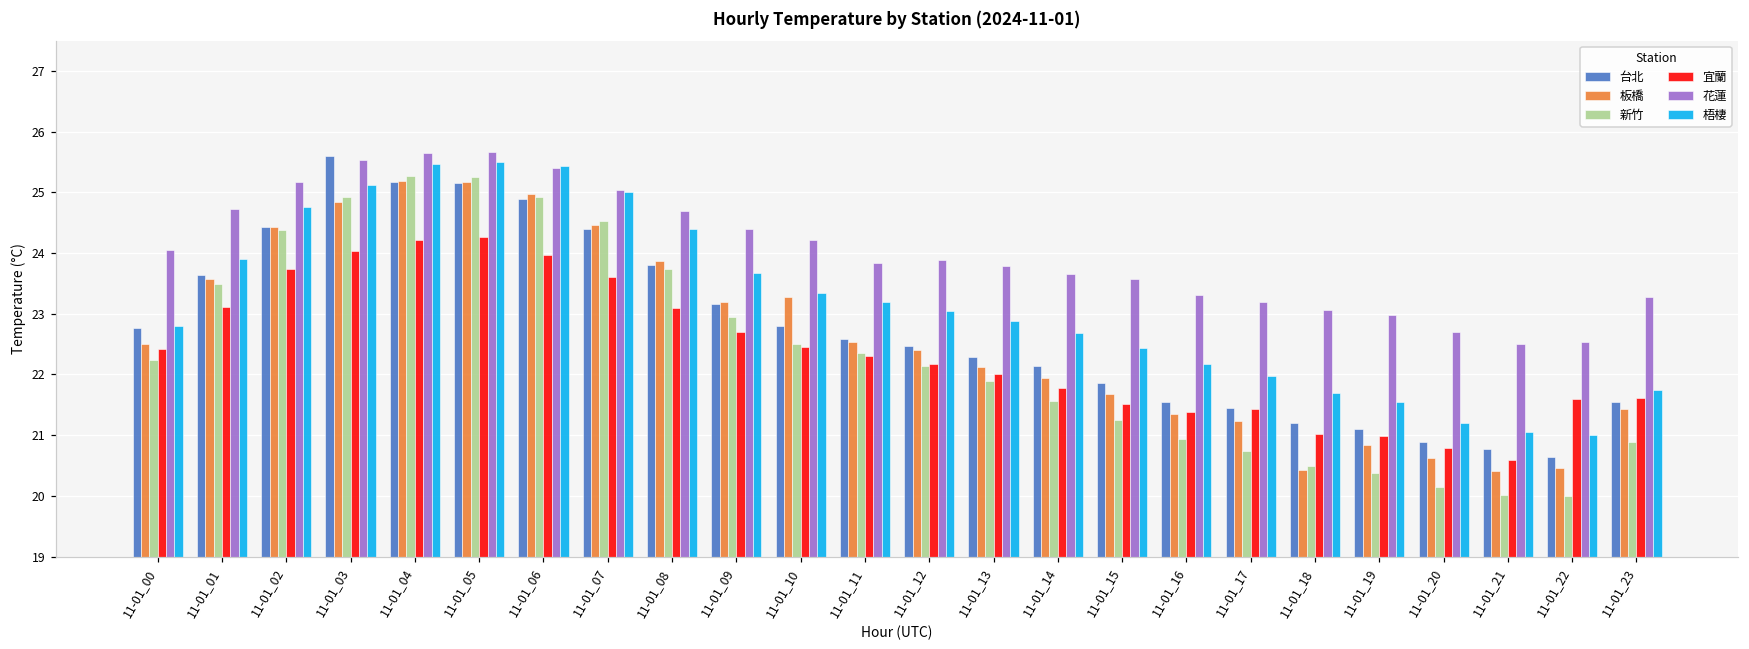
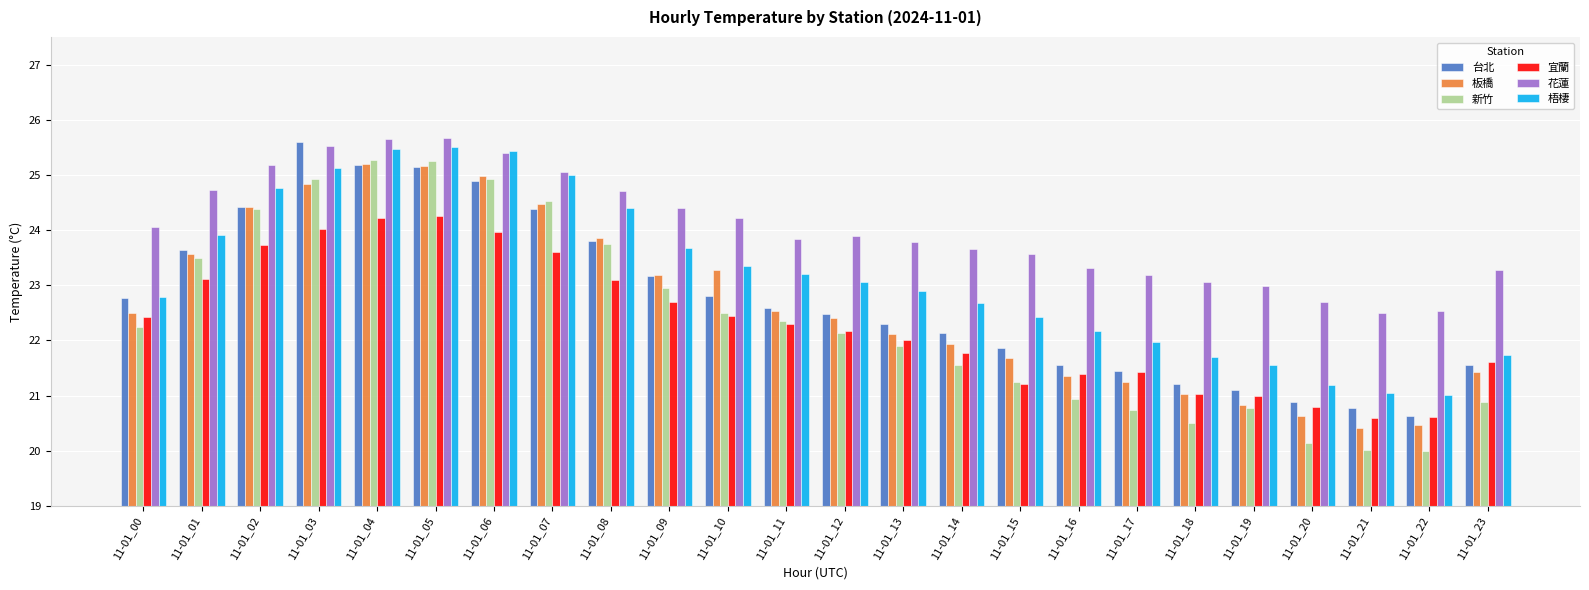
  {
    "台北": {
      "11-01_00": 22.8,
      "11-01_01": 23.6,
      "11-01_02": 24.4,
      "11-01_03": 25.6,
      "11-01_04": 25.2,
      "11-01_05": 25.1,
      "11-01_06": 24.9,
      "11-01_07": 24.4,
      "11-01_08": 23.8,
      "11-01_09": 23.2,
      "11-01_10": 22.8,
      "11-01_11": 22.6,
      "11-01_12": 22.5,
      "11-01_13": 22.3,
      "11-01_14": 22.1,
      "11-01_15": 21.9,
      "11-01_16": 21.5,
      "11-01_17": 21.4,
      "11-01_18": 21.2,
      "11-01_19": 21.1,
      "11-01_20": 20.9,
      "11-01_21": 20.8,
      "11-01_22": 20.6,
      "11-01_23": 21.5
    },
    "板橋": {
      "11-01_00": 22.5,
      "11-01_01": 23.6,
      "11-01_02": 24.4,
      "11-01_03": 24.8,
      "11-01_04": 25.2,
      "11-01_05": 25.2,
      "11-01_06": 25.0,
      "11-01_07": 24.5,
      "11-01_08": 23.9,
      "11-01_09": 23.2,
      "11-01_10": 23.3,
      "11-01_11": 22.5,
      "11-01_12": 22.4,
      "11-01_13": 22.1,
      "11-01_14": 21.9,
      "11-01_15": 21.7,
      "11-01_16": 21.4,
      "11-01_17": 21.2,
-     "11-01_18": 20.4,
+     "11-01_18": 21.0,
      "11-01_19": 20.8,
      "11-01_20": 20.6,
      "11-01_21": 20.4,
      "11-01_22": 20.5,
      "11-01_23": 21.4
    },
    "新竹": {
      "11-01_00": 22.2,
      "11-01_01": 23.5,
      "11-01_02": 24.4,
      "11-01_03": 24.9,
      "11-01_04": 25.3,
      "11-01_05": 25.3,
      "11-01_06": 24.9,
      "11-01_07": 24.5,
      "11-01_08": 23.7,
      "11-01_09": 23.0,
      "11-01_10": 22.5,
      "11-01_11": 22.4,
      "11-01_12": 22.1,
      "11-01_13": 21.9,
      "11-01_14": 21.6,
      "11-01_15": 21.2,
      "11-01_16": 20.9,
      "11-01_17": 20.7,
      "11-01_18": 20.5,
-     "11-01_19": 20.4,
+     "11-01_19": 20.8,
      "11-01_20": 20.1,
      "11-01_21": 20.0,
      "11-01_22": 20.0,
      "11-01_23": 20.9
    },
    "宜蘭": {
      "11-01_00": 22.4,
      "11-01_01": 23.1,
      "11-01_02": 23.7,
      "11-01_03": 24.0,
      "11-01_04": 24.2,
      "11-01_05": 24.3,
      "11-01_06": 24.0,
      "11-01_07": 23.6,
      "11-01_08": 23.1,
      "11-01_09": 22.7,
      "11-01_10": 22.4,
      "11-01_11": 22.3,
      "11-01_12": 22.2,
      "11-01_13": 22.0,
      "11-01_14": 21.8,
-     "11-01_15": 21.5,
+     "11-01_15": 21.2,
      "11-01_16": 21.4,
      "11-01_17": 21.4,
      "11-01_18": 21.0,
      "11-01_19": 21.0,
      "11-01_20": 20.8,
      "11-01_21": 20.6,
-     "11-01_22": 21.6,
+     "11-01_22": 20.6,
      "11-01_23": 21.6
    },
    "花蓮": {
      "11-01_00": 24.1,
      "11-01_01": 24.7,
      "11-01_02": 25.2,
      "11-01_03": 25.5,
      "11-01_04": 25.6,
      "11-01_05": 25.7,
      "11-01_06": 25.4,
      "11-01_07": 25.0,
      "11-01_08": 24.7,
      "11-01_09": 24.4,
      "11-01_10": 24.2,
      "11-01_11": 23.8,
      "11-01_12": 23.9,
      "11-01_13": 23.8,
      "11-01_14": 23.7,
      "11-01_15": 23.6,
      "11-01_16": 23.3,
      "11-01_17": 23.2,
      "11-01_18": 23.1,
      "11-01_19": 23.0,
      "11-01_20": 22.7,
      "11-01_21": 22.5,
      "11-01_22": 22.5,
      "11-01_23": 23.3
    },
    "梧棲": {
      "11-01_00": 22.8,
      "11-01_01": 23.9,
      "11-01_02": 24.8,
      "11-01_03": 25.1,
      "11-01_04": 25.5,
      "11-01_05": 25.5,
      "11-01_06": 25.4,
      "11-01_07": 25.0,
      "11-01_08": 24.4,
      "11-01_09": 23.7,
      "11-01_10": 23.3,
      "11-01_11": 23.2,
      "11-01_12": 23.1,
      "11-01_13": 22.9,
      "11-01_14": 22.7,
      "11-01_15": 22.4,
      "11-01_16": 22.2,
      "11-01_17": 22.0,
      "11-01_18": 21.7,
      "11-01_19": 21.6,
      "11-01_20": 21.2,
      "11-01_21": 21.1,
      "11-01_22": 21.0,
      "11-01_23": 21.7
    }
  }
